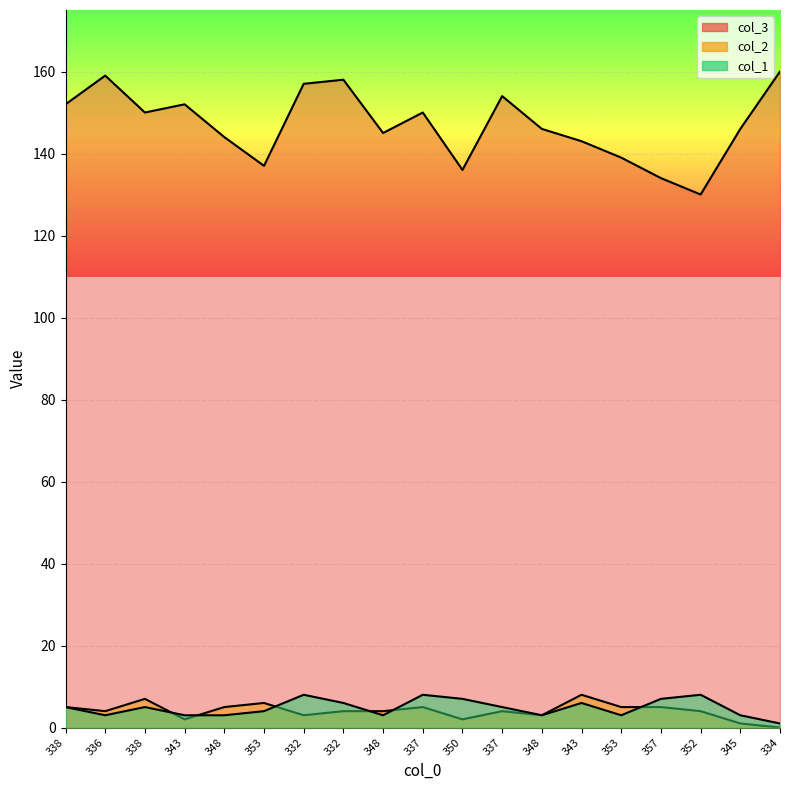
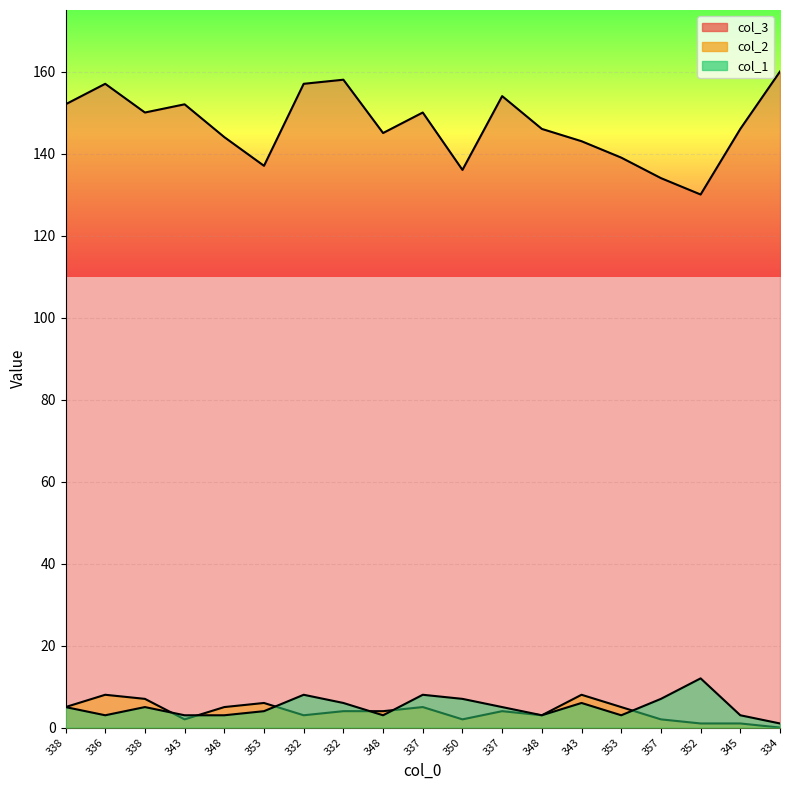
  {
    "col_3": {
-     "336": 159,
+     "336": 157,
      "350": 136,
      "357": 134,
      "352": 130,
      "345": 146,
      "334": 160
    },
    "col_2": {
-     "336": 4,
+     "336": 8,
      "350": 2,
-     "357": 5,
-     "352": 4,
+     "357": 2,
+     "352": 1,
      "345": 1,
      "334": 0
    },
    "col_1": {
      "336": 3,
      "350": 7,
      "357": 7,
-     "352": 8,
+     "352": 12,
      "345": 3,
      "334": 1
    }
  }
